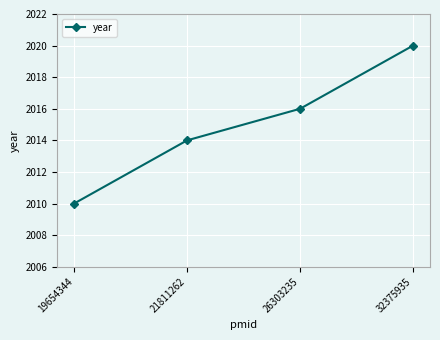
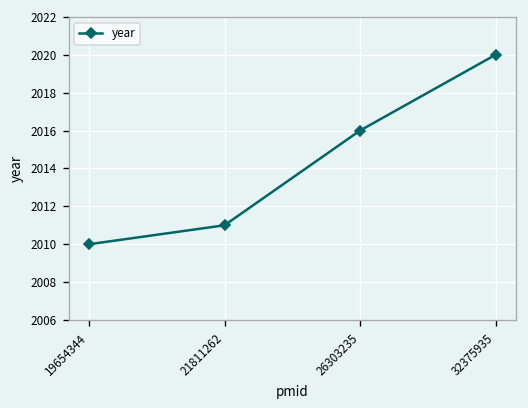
  {
    "19654344": 2010,
-   "21811262": 2014,
+   "21811262": 2011,
    "26303235": 2016,
    "32375935": 2020
  }
